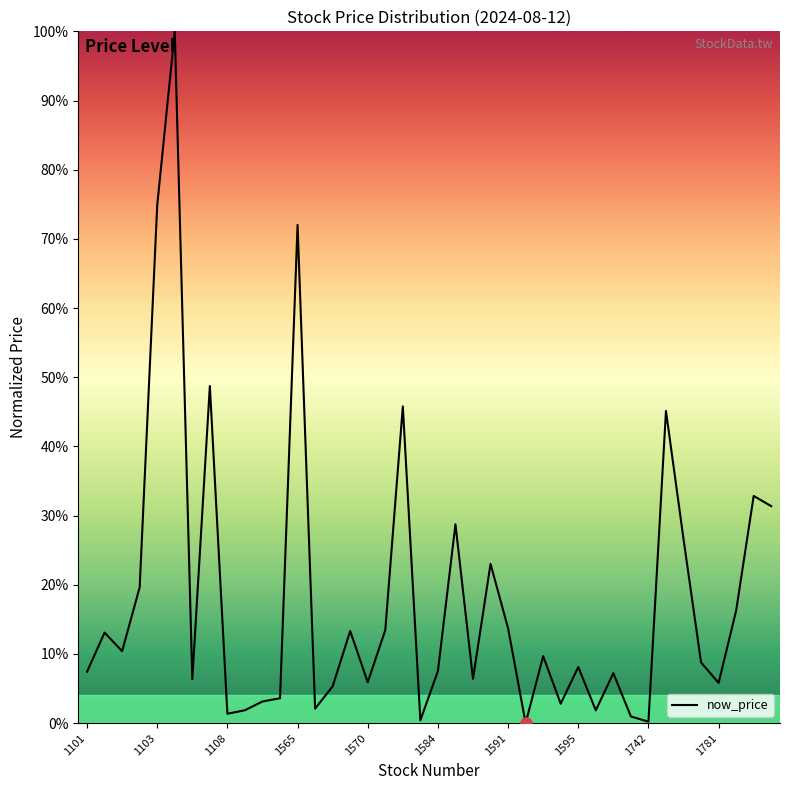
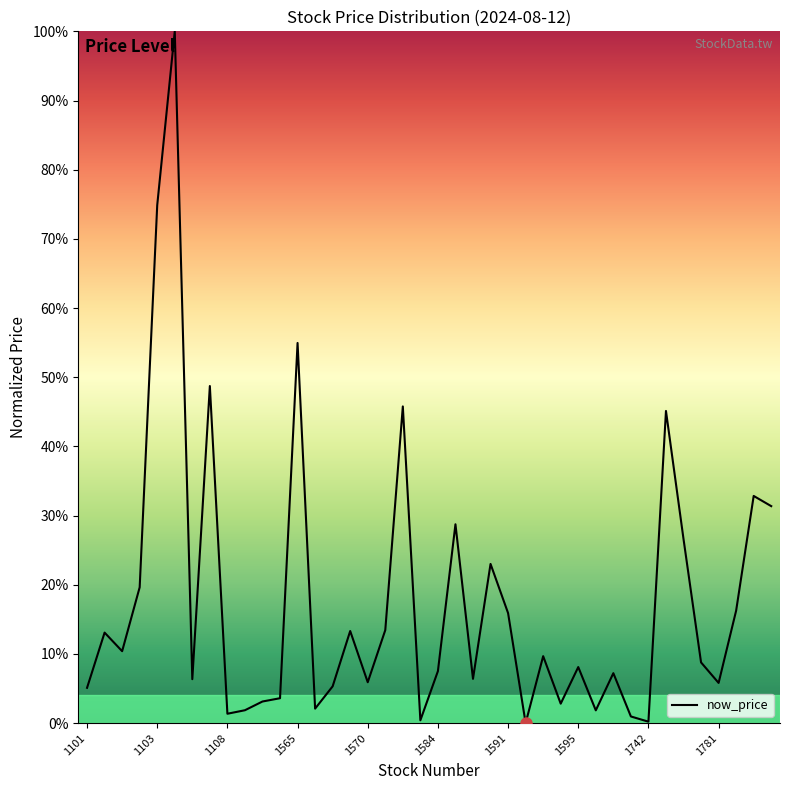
  {
    "now_price": {
-     "1101": "7%",
+     "1101": "5%",
      "1103": "75%",
-     "1565": "72%",
+     "1565": "55%",
      "1570": "6%",
      "1584": "8%",
-     "1591": "14%",
+     "1591": "16%",
      "1595": "8%",
      "1781": "6%"
    }
  }
